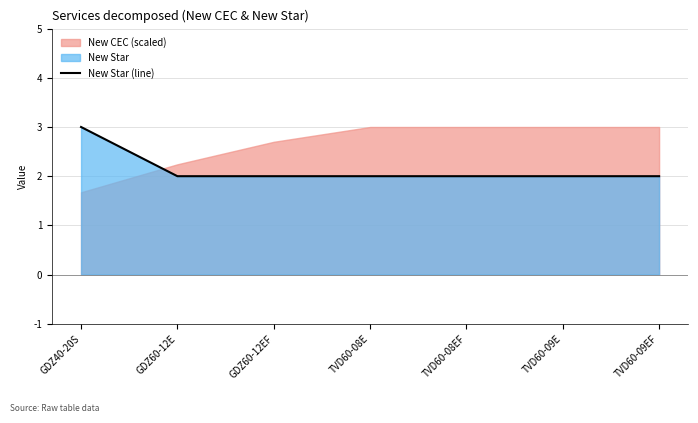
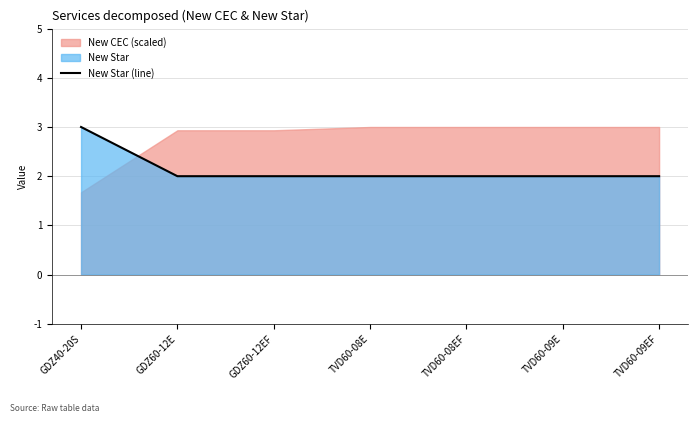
  {
    "New CEC (scaled)": {
      "GDZ40-20S": 1.7,
-     "GDZ60-12E": 2.2,
-     "GDZ60-12EF": 2.7,
+     "GDZ60-12E": 2.9,
+     "GDZ60-12EF": 2.9,
      "TVD60-08E": 3.0,
      "TVD60-08EF": 3.0,
      "TVD60-09E": 3.0,
      "TVD60-09EF": 3.0
    },
    "New Star": {
      "GDZ40-20S": 3.0,
      "GDZ60-12E": 2.0,
      "GDZ60-12EF": 2.0,
      "TVD60-08E": 2.0,
      "TVD60-08EF": 2.0,
      "TVD60-09E": 2.0,
      "TVD60-09EF": 2.0
    }
  }
